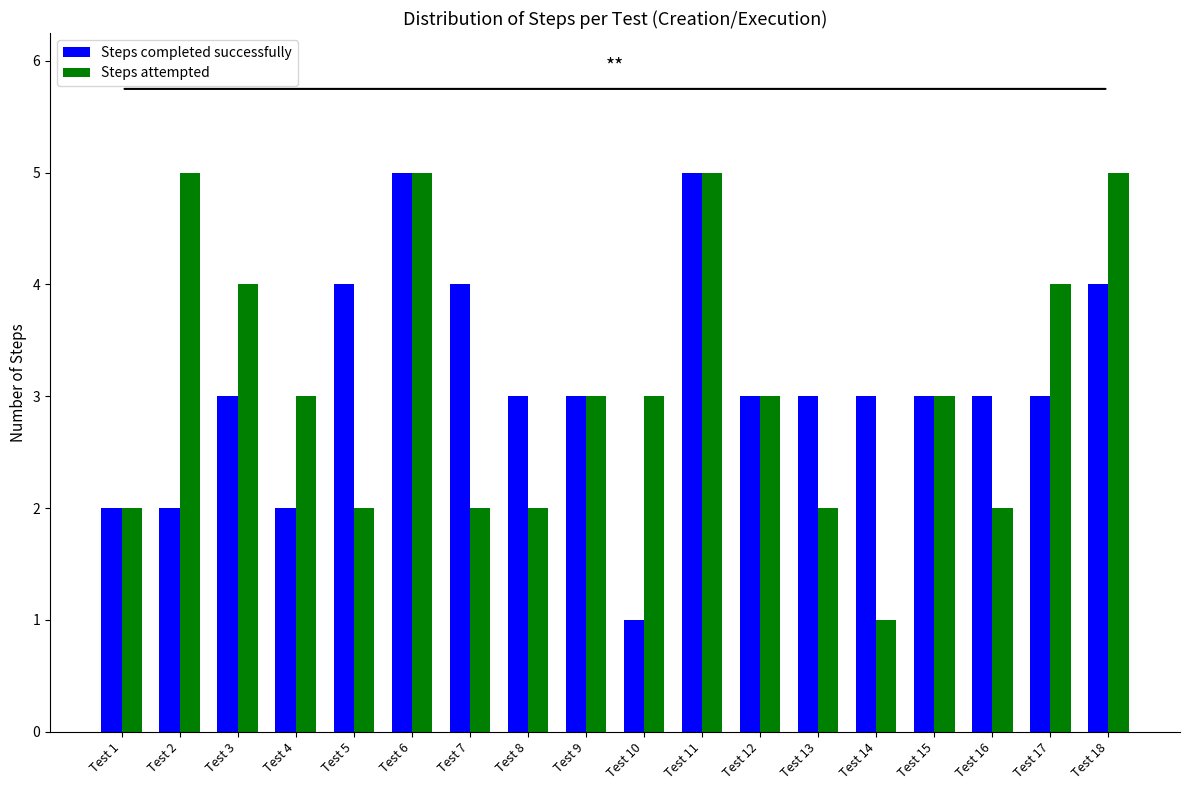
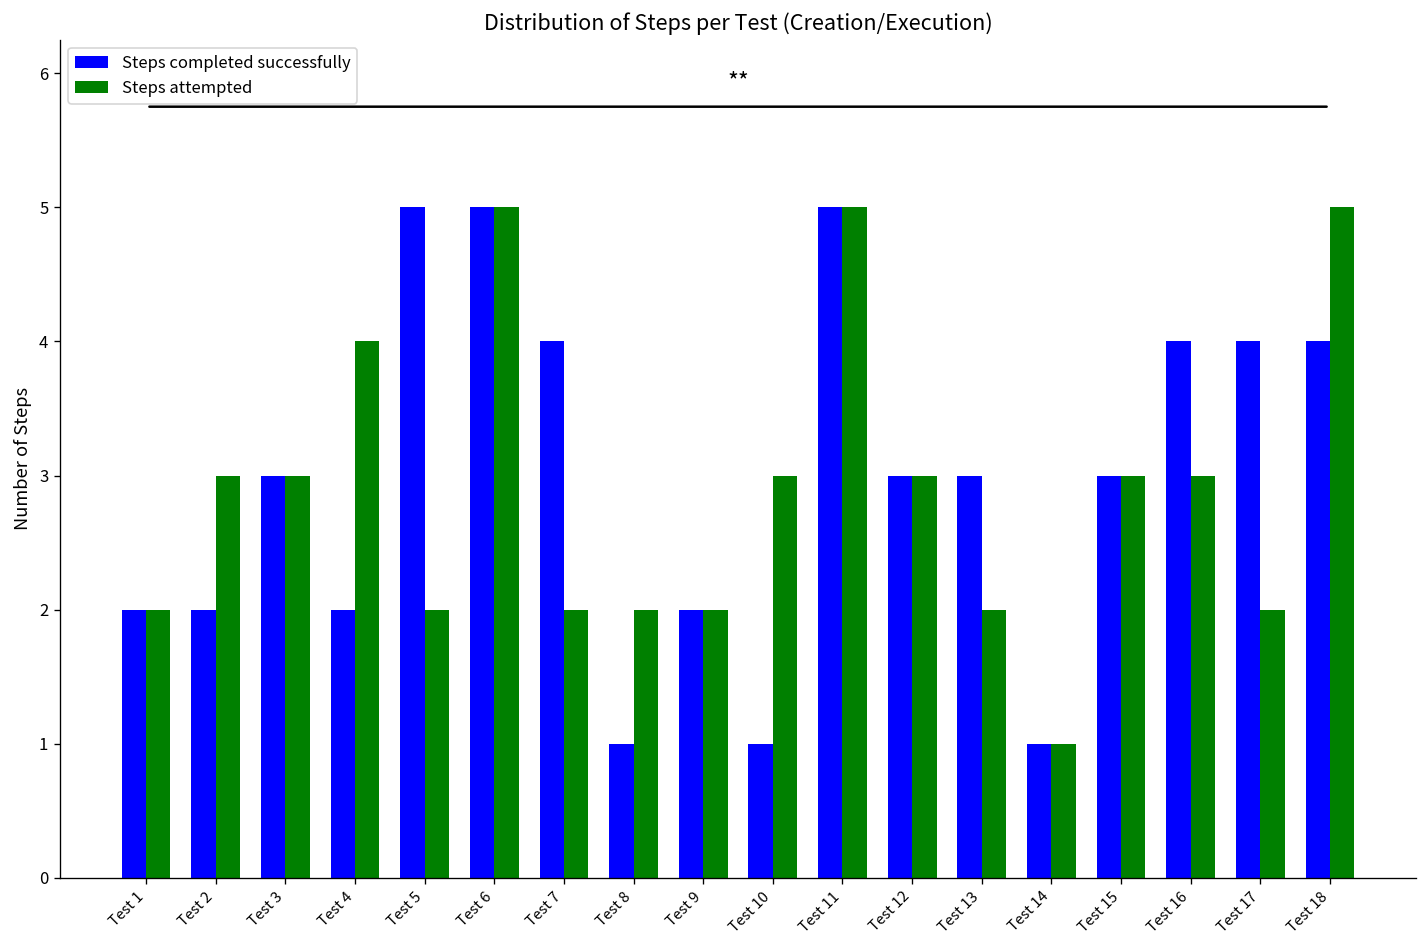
  {
    "Steps completed successfully": {
      "Test 1": 2,
      "Test 2": 2,
      "Test 3": 3,
      "Test 4": 2,
-     "Test 5": 4,
+     "Test 5": 5,
      "Test 6": 5,
      "Test 7": 4,
-     "Test 8": 3,
-     "Test 9": 3,
+     "Test 8": 1,
+     "Test 9": 2,
      "Test 10": 1,
      "Test 11": 5,
      "Test 12": 3,
      "Test 13": 3,
-     "Test 14": 3,
+     "Test 14": 1,
      "Test 15": 3,
-     "Test 16": 3,
-     "Test 17": 3,
+     "Test 16": 4,
+     "Test 17": 4,
      "Test 18": 4
    },
    "Steps attempted": {
      "Test 1": 2,
-     "Test 2": 5,
-     "Test 3": 4,
-     "Test 4": 3,
+     "Test 2": 3,
+     "Test 3": 3,
+     "Test 4": 4,
      "Test 5": 2,
      "Test 6": 5,
      "Test 7": 2,
      "Test 8": 2,
-     "Test 9": 3,
+     "Test 9": 2,
      "Test 10": 3,
      "Test 11": 5,
      "Test 12": 3,
      "Test 13": 2,
      "Test 14": 1,
      "Test 15": 3,
-     "Test 16": 2,
-     "Test 17": 4,
+     "Test 16": 3,
+     "Test 17": 2,
      "Test 18": 5
    }
  }
